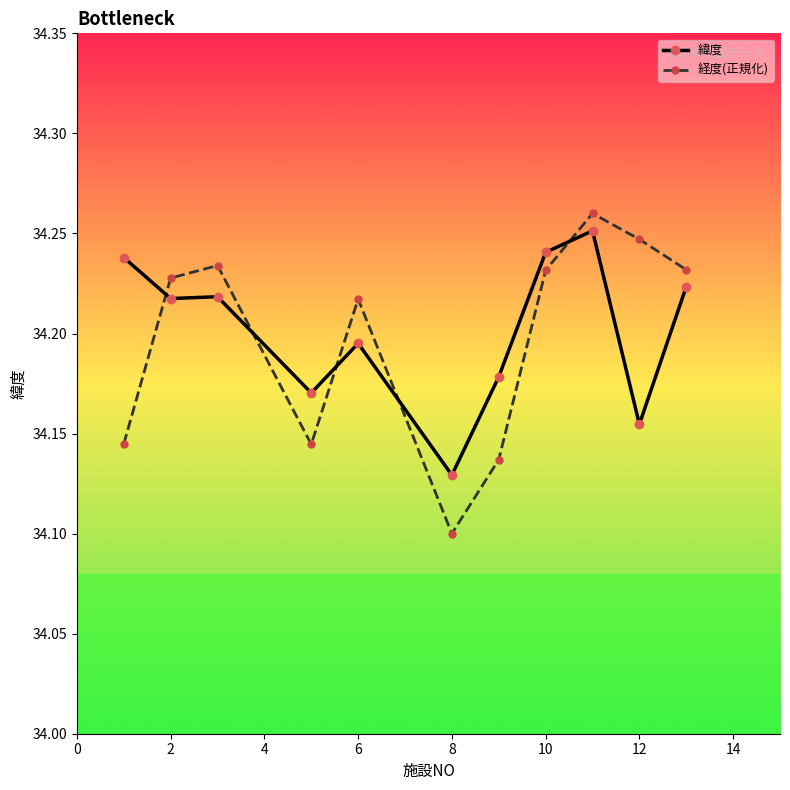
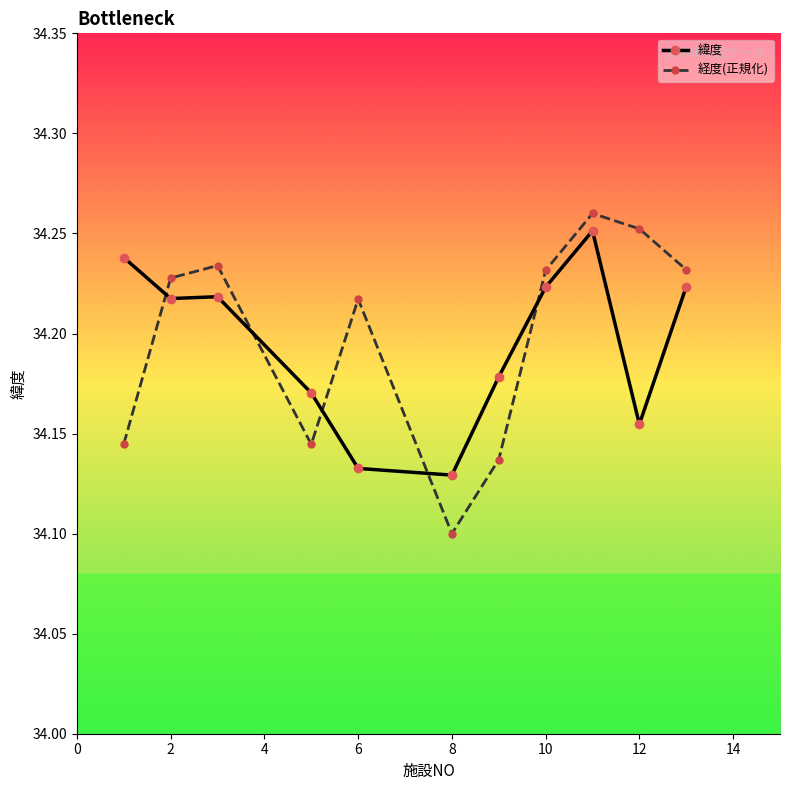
  {
    "緯度": {
      "2": 34.217,
-     "6": 34.195,
+     "6": 34.133,
      "8": 34.129,
-     "10": 34.241,
+     "10": 34.223,
      "12": 34.155
    },
    "経度(正規化)": {
      "2": 34.228,
      "6": 34.217,
      "8": 34.100,
      "10": 34.232,
-     "12": 34.247
+     "12": 34.252
    }
  }
